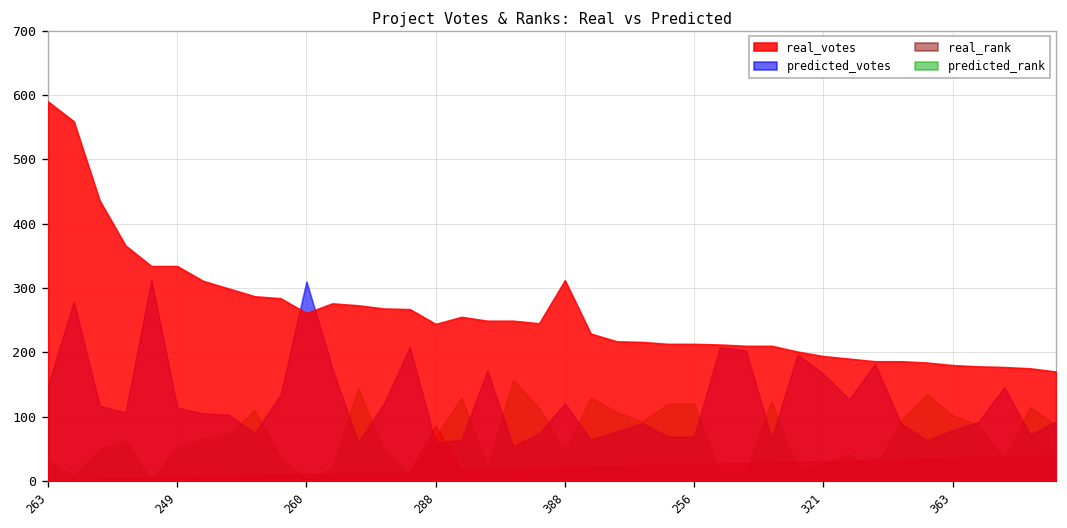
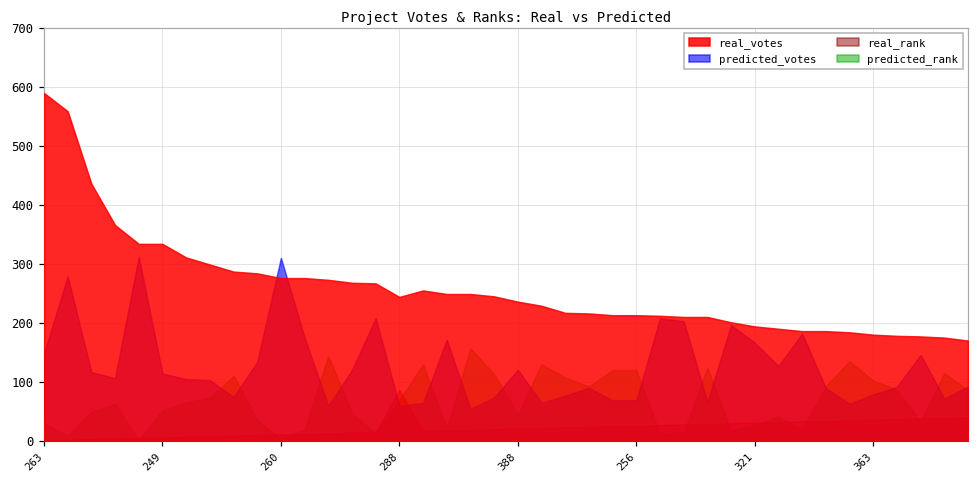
  {
    "real_votes": {
      "263": 590,
      "249": 330,
-     "260": 260,
+     "260": 280,
      "288": 240,
-     "388": 310,
+     "388": 240,
      "256": 210,
      "321": 190,
      "363": 180
    },
    "predicted_votes": {
      "263": 150,
      "249": 110,
      "260": 310,
      "288": 60,
      "388": 120,
      "256": 70,
      "321": 170,
      "363": 80
    },
    "real_rank": {
      "249": 10,
      "260": 10,
      "288": 90,
      "388": 20,
      "256": 30,
      "363": 40
    },
    "predicted_rank": {
      "263": 30,
      "249": 50,
      "288": 70,
      "388": 50,
      "256": 120,
      "363": 100
    }
  }
